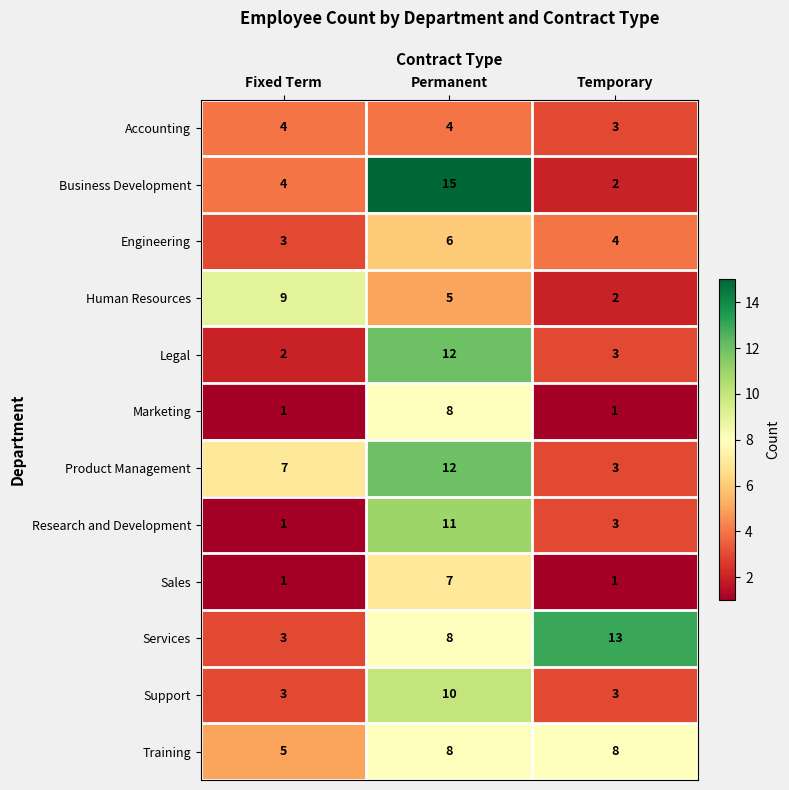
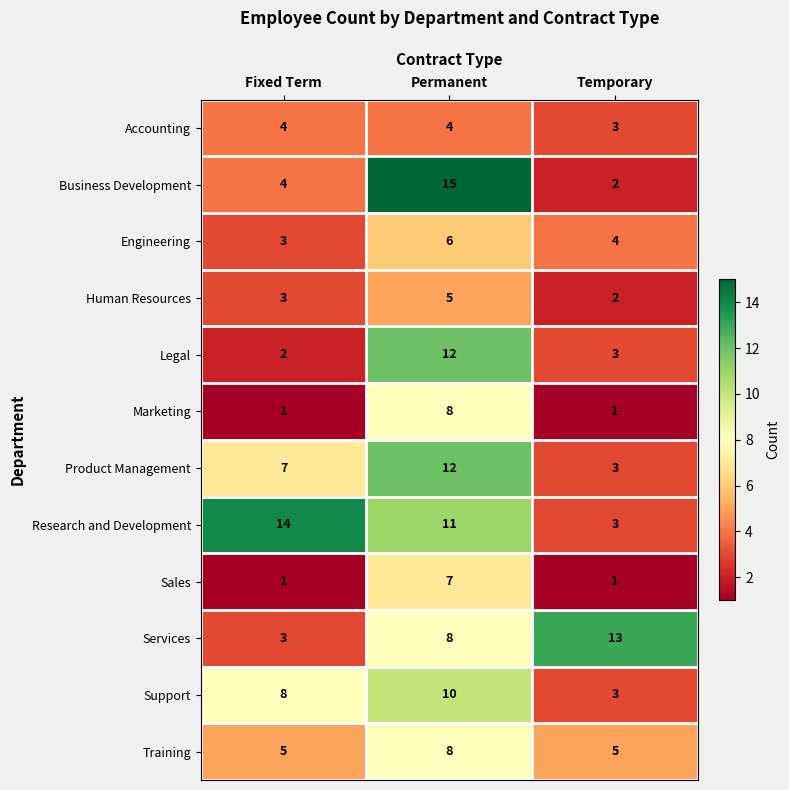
  {
    "Accounting": {
      "Fixed Term": 4,
      "Permanent": 4,
      "Temporary": 3
    },
    "Business Development": {
      "Fixed Term": 4,
      "Permanent": 15,
      "Temporary": 2
    },
    "Engineering": {
      "Fixed Term": 3,
      "Permanent": 6,
      "Temporary": 4
    },
    "Human Resources": {
-     "Fixed Term": 9,
+     "Fixed Term": 3,
      "Permanent": 5,
      "Temporary": 2
    },
    "Legal": {
      "Fixed Term": 2,
      "Permanent": 12,
      "Temporary": 3
    },
    "Marketing": {
      "Fixed Term": 1,
      "Permanent": 8,
      "Temporary": 1
    },
    "Product Management": {
      "Fixed Term": 7,
      "Permanent": 12,
      "Temporary": 3
    },
    "Research and Development": {
-     "Fixed Term": 1,
+     "Fixed Term": 14,
      "Permanent": 11,
      "Temporary": 3
    },
    "Sales": {
      "Fixed Term": 1,
      "Permanent": 7,
      "Temporary": 1
    },
    "Services": {
      "Fixed Term": 3,
      "Permanent": 8,
      "Temporary": 13
    },
    "Support": {
-     "Fixed Term": 3,
+     "Fixed Term": 8,
      "Permanent": 10,
      "Temporary": 3
    },
    "Training": {
      "Fixed Term": 5,
      "Permanent": 8,
-     "Temporary": 8
+     "Temporary": 5
    }
  }
